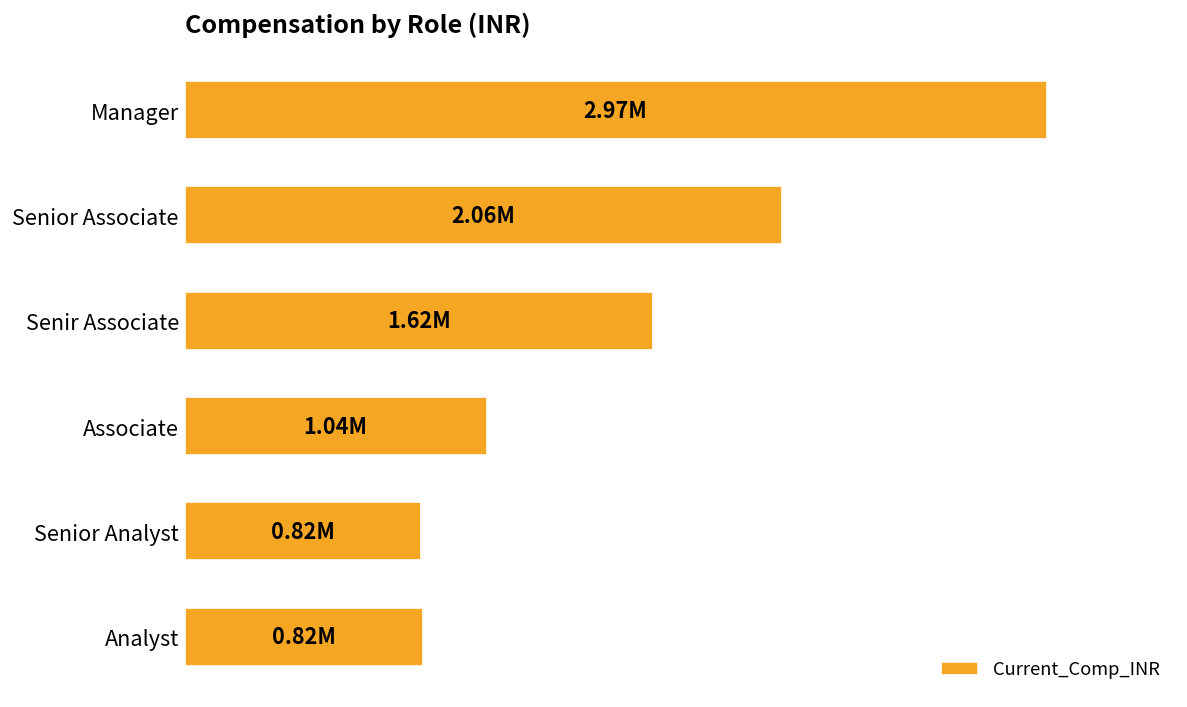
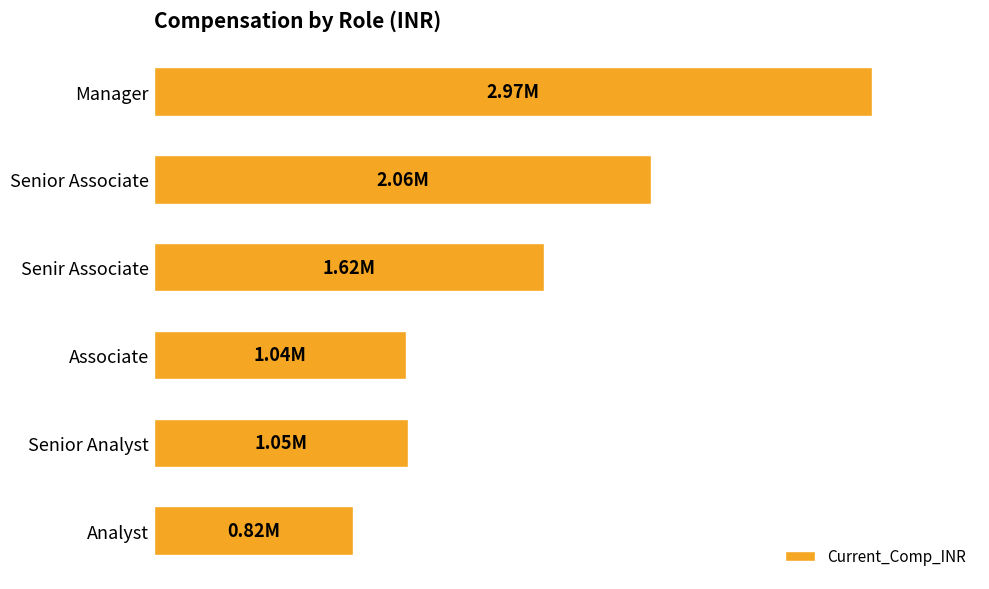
  {
    "Manager": "2.97M",
    "Senior Associate": "2.06M",
    "Senir Associate": "1.62M",
    "Associate": "1.04M",
-   "Senior Analyst": "0.82M",
+   "Senior Analyst": "1.05M",
    "Analyst": "0.82M"
  }
